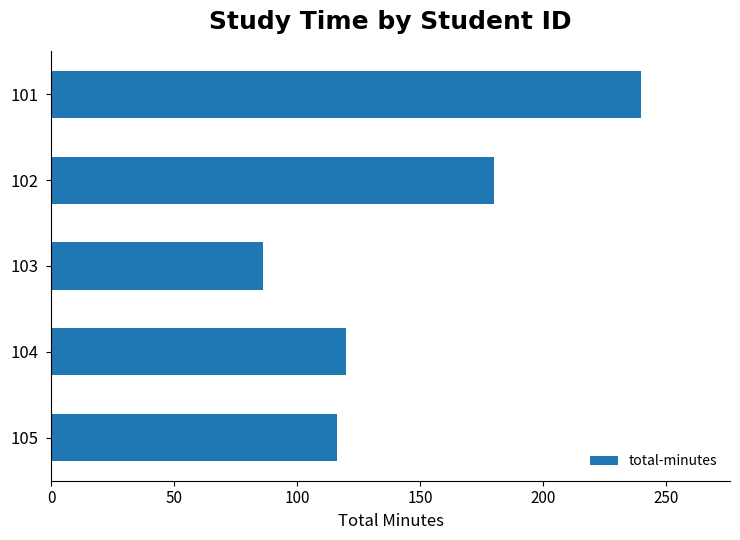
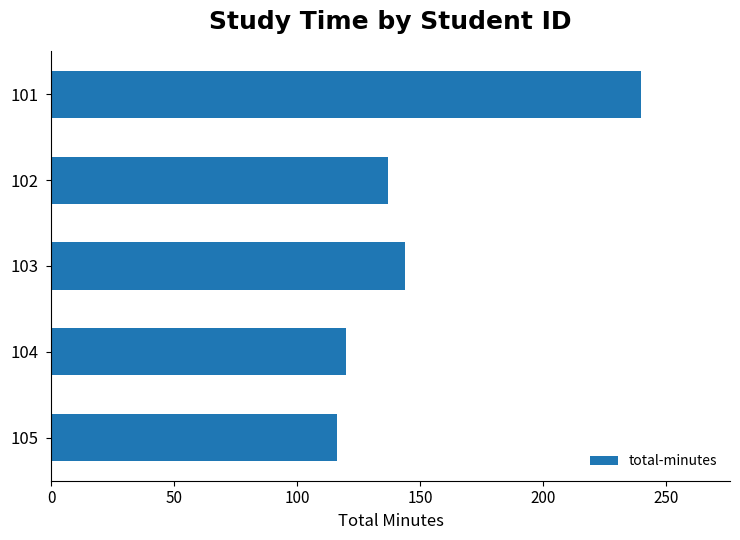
  {
    "101": 240,
-   "102": 180,
-   "103": 86,
+   "102": 137,
+   "103": 144,
    "104": 120,
    "105": 116
  }
